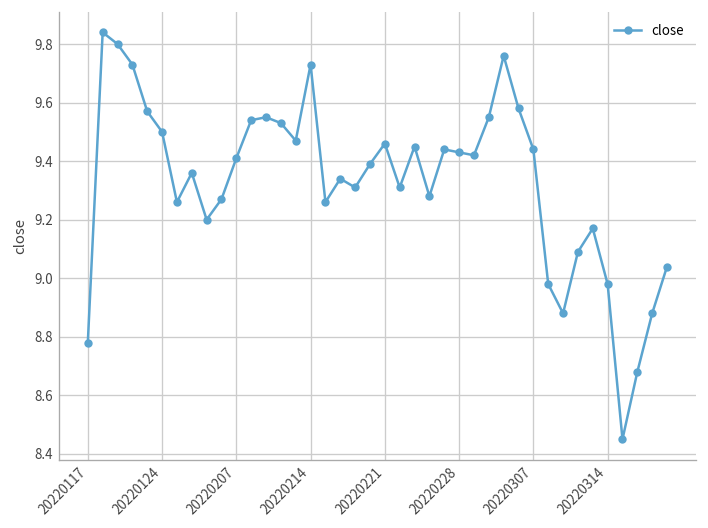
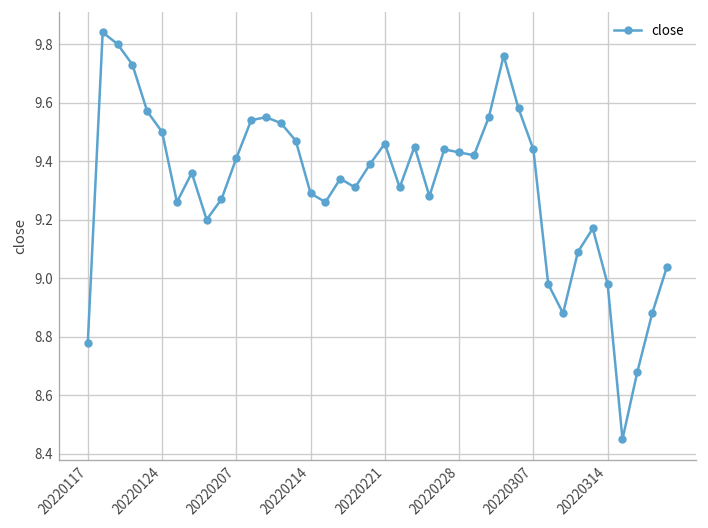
  {
    "20220117": 8.78,
    "20220124": 9.50,
    "20220207": 9.41,
-   "20220214": 9.73,
+   "20220214": 9.29,
    "20220221": 9.46,
    "20220228": 9.43,
    "20220307": 9.44,
    "20220314": 8.98
  }
